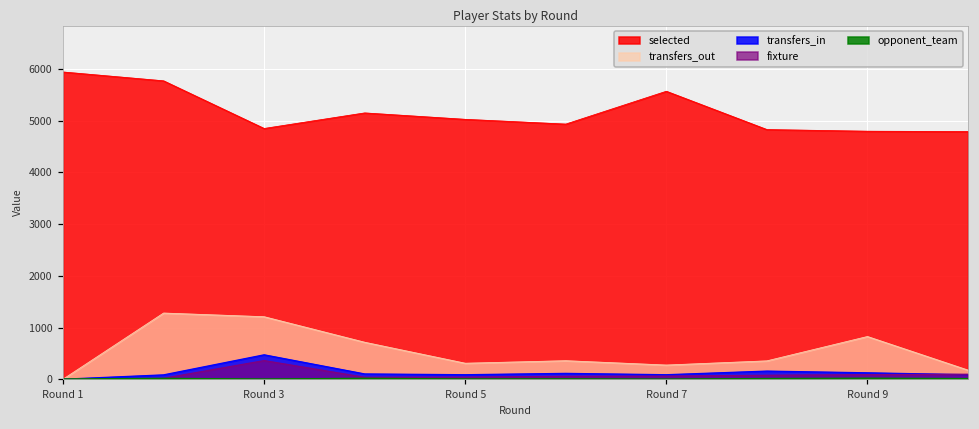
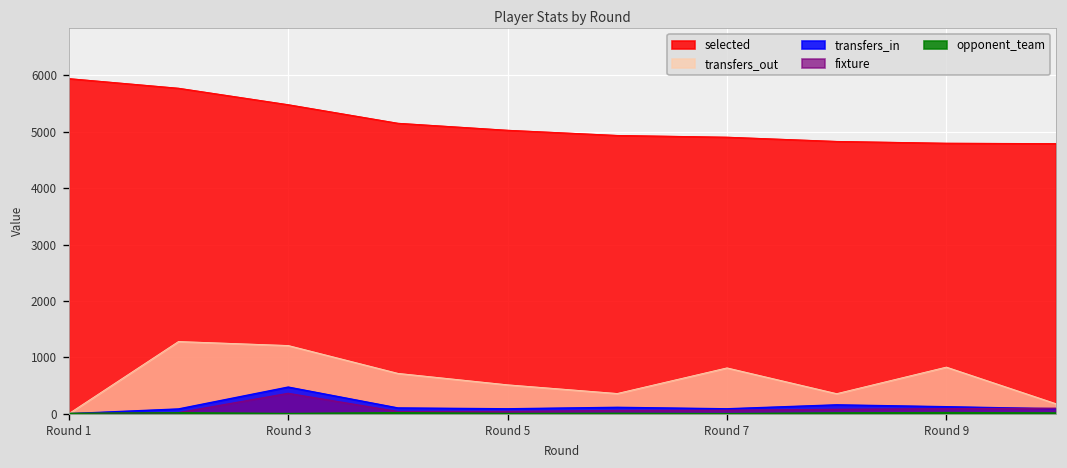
  {
    "selected": {
      "Round 1": 5900,
-     "Round 3": 4900,
+     "Round 3": 5500,
      "Round 5": 5000,
-     "Round 7": 5600,
+     "Round 7": 4900,
      "Round 9": 4800
    },
    "transfers_out": {
      "Round 3": 1200,
-     "Round 5": 300,
-     "Round 7": 300,
+     "Round 5": 500,
+     "Round 7": 800,
      "Round 9": 800
    },
    "transfers_in": {
      "Round 3": 500
    },
    "fixture": {
      "Round 3": 400
    },
    "opponent_team": {
      "Round 3": 0,
      "Round 7": 0,
      "Round 9": 0
    }
  }
